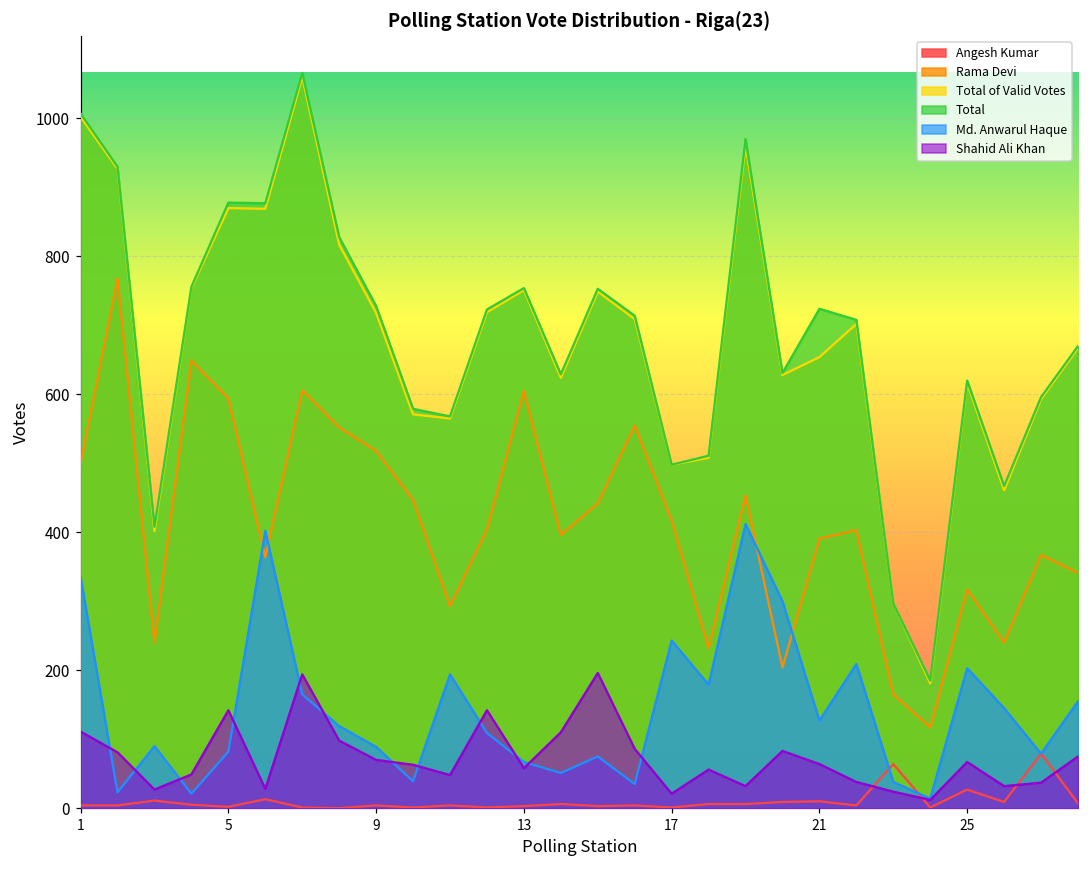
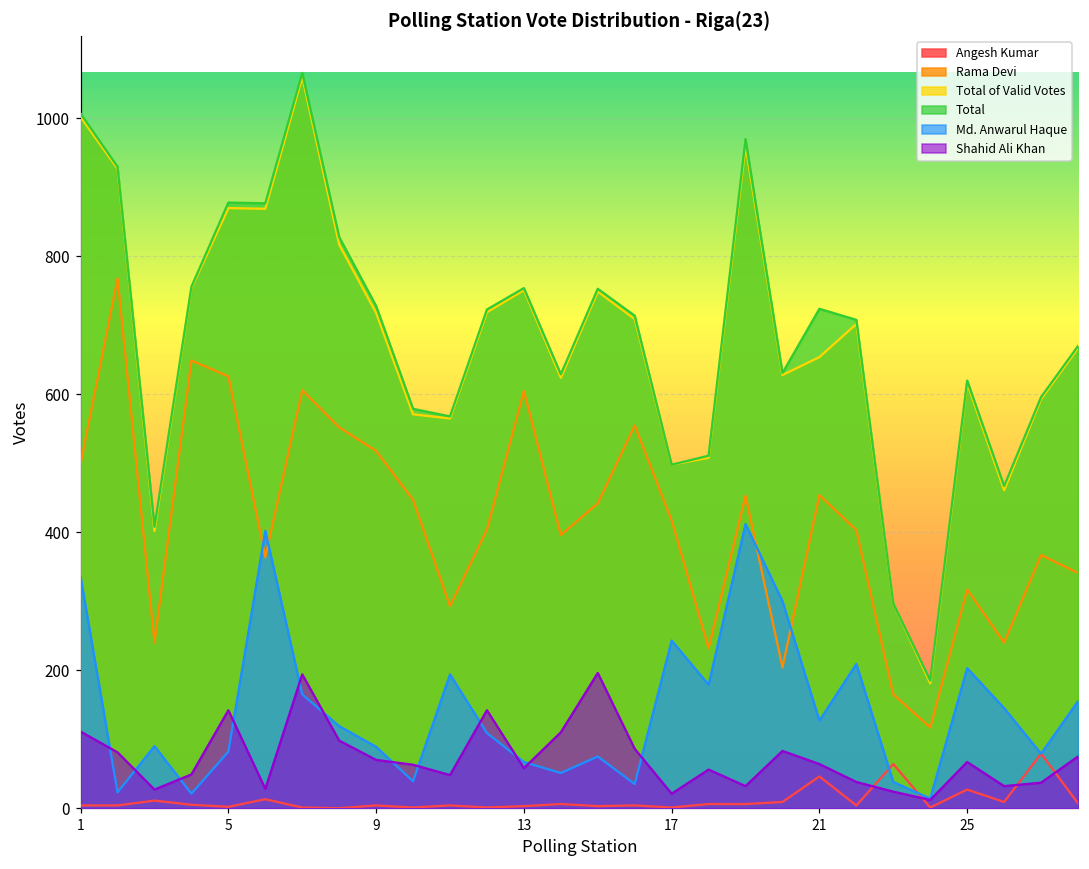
  {
    "Angesh Kumar": {
      "1": 0,
      "5": 0,
      "9": 0,
      "13": 0,
      "17": 0,
-     "21": 10,
+     "21": 50,
      "25": 30
    },
    "Rama Devi": {
      "1": 500,
-     "5": 590,
+     "5": 630,
      "9": 520,
      "13": 610,
      "17": 420,
-     "21": 390,
+     "21": 450,
      "25": 320
    },
    "Total of Valid Votes": {
      "1": 1000,
      "5": 870,
      "9": 720,
      "21": 650,
      "25": 620
    },
    "Total": {
      "1": 1010,
      "5": 880,
      "9": 730,
      "21": 720,
      "25": 620
    },
    "Md. Anwarul Haque": {
      "1": 340,
      "5": 80,
      "9": 90,
      "13": 70,
      "17": 240,
      "21": 130,
      "25": 200
    },
    "Shahid Ali Khan": {
      "1": 110,
      "5": 140,
      "9": 70,
      "13": 60,
      "17": 20,
      "21": 60,
      "25": 70
    }
  }
